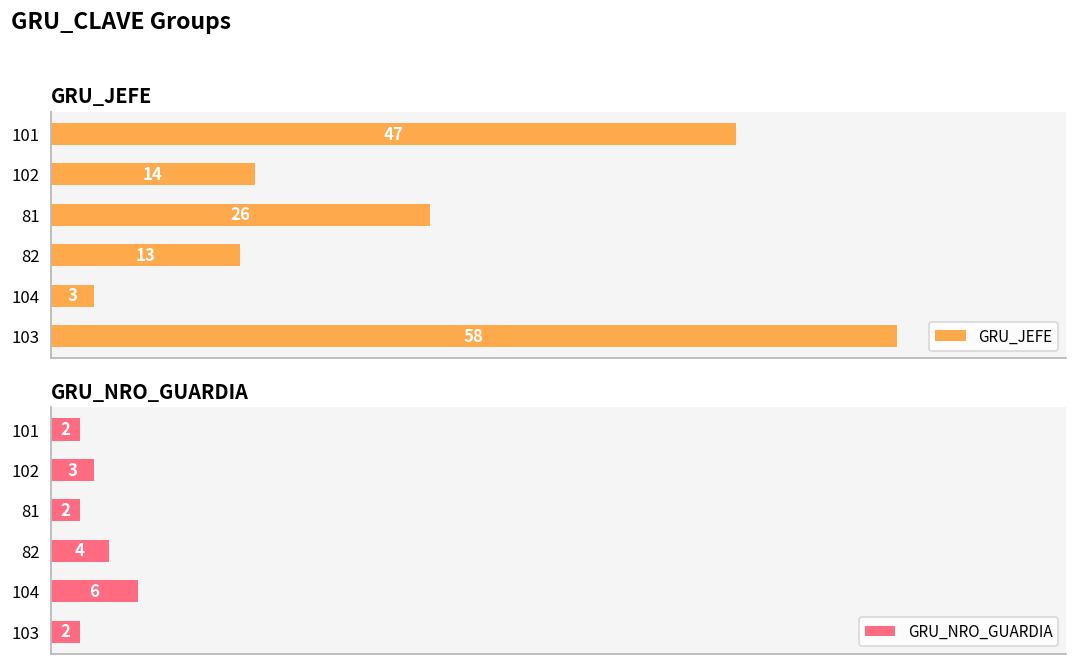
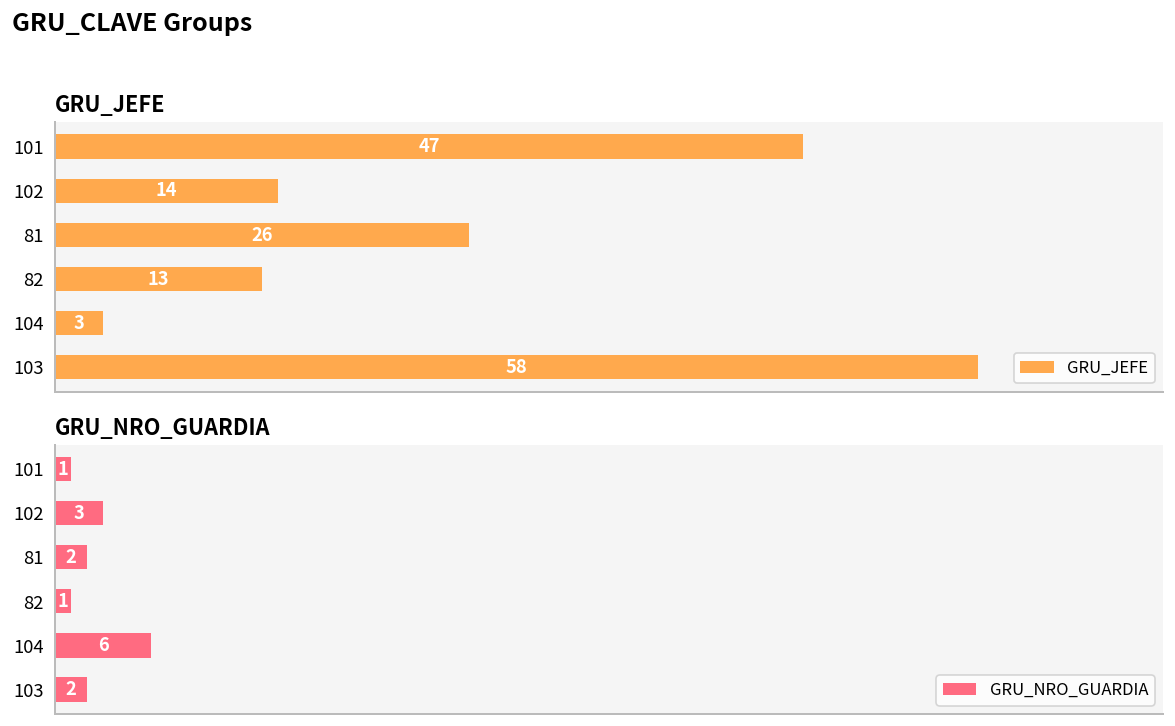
  {
    "GRU_JEFE": {
      "101": 47,
      "102": 14,
      "81": 26,
      "82": 13,
      "104": 3,
      "103": 58
    },
    "GRU_NRO_GUARDIA": {
-     "101": 2,
+     "101": 1,
      "102": 3,
      "81": 2,
-     "82": 4,
+     "82": 1,
      "104": 6,
      "103": 2
    }
  }
